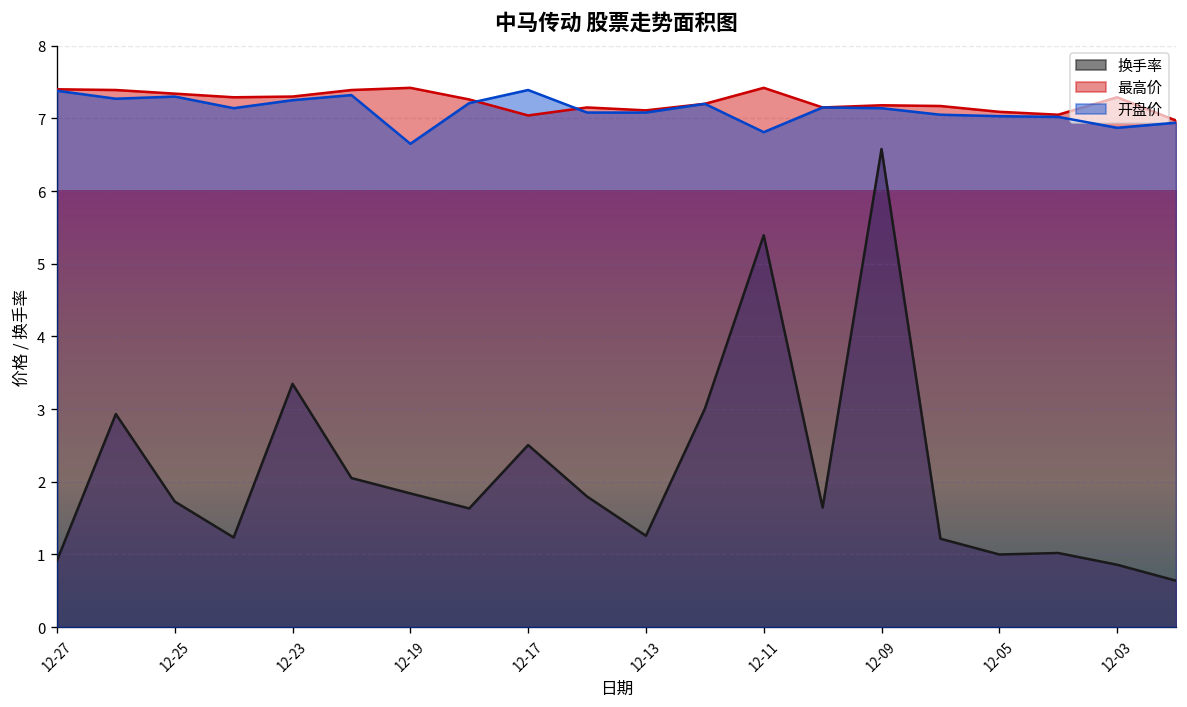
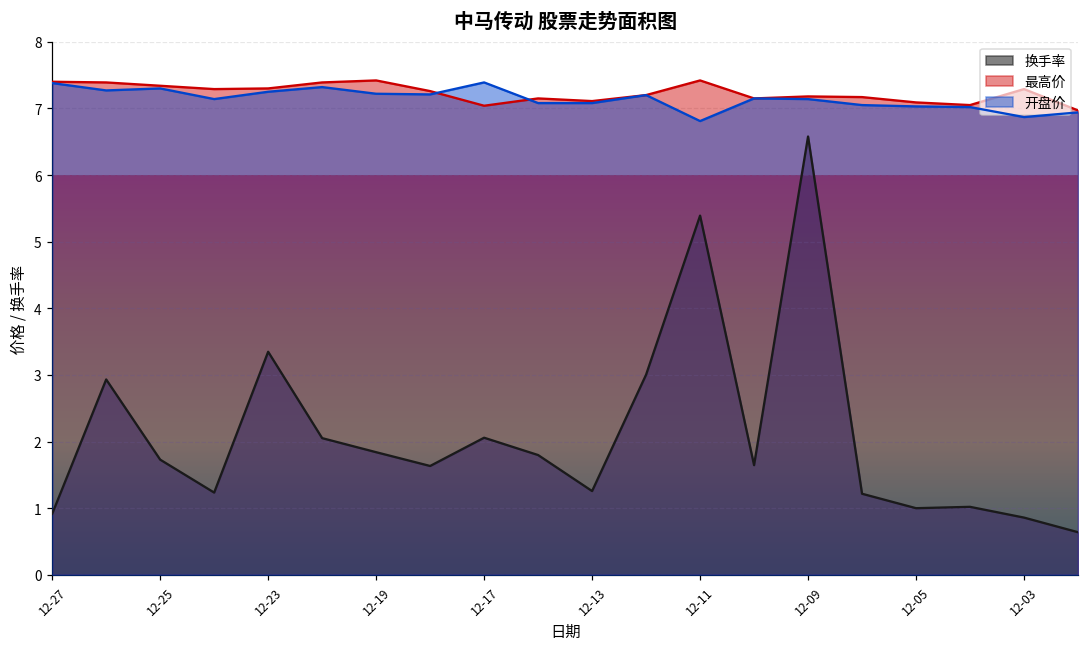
  {
    "换手率": {
      "12-27": 0.9,
      "12-25": 1.7,
      "12-23": 3.3,
      "12-19": 1.8,
-     "12-17": 2.5,
+     "12-17": 2.1,
      "12-13": 1.3,
      "12-11": 5.4,
      "12-09": 6.6,
      "12-05": 1.0,
      "12-03": 0.9
    },
    "最高价": {
      "12-23": 7.3,
      "12-19": 7.4,
      "12-17": 7.0,
      "12-11": 7.4,
      "12-05": 7.1
    },
    "开盘价": {
      "12-23": 7.3,
-     "12-19": 6.7,
+     "12-19": 7.2,
      "12-17": 7.4,
      "12-11": 6.8,
      "12-05": 7.0,
      "12-03": 6.9
    }
  }
